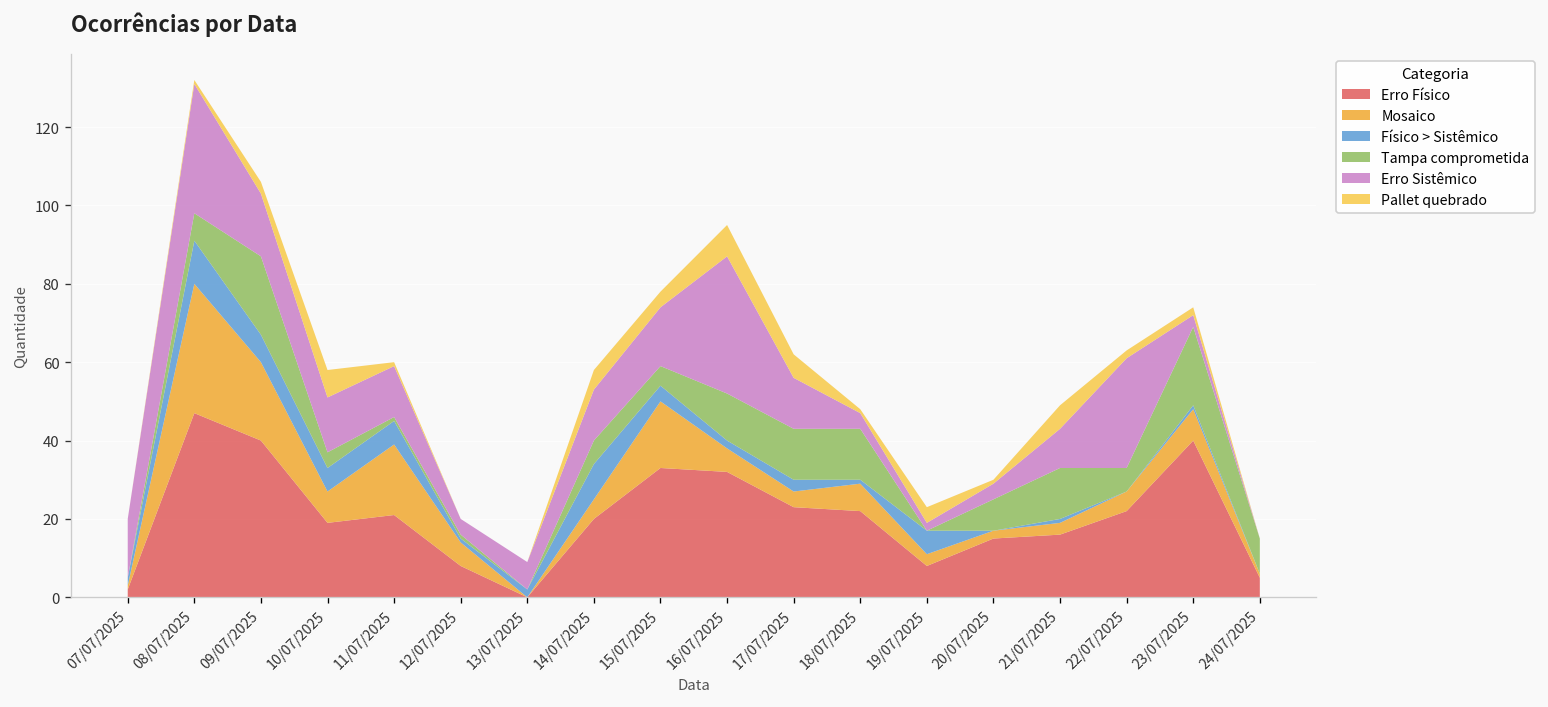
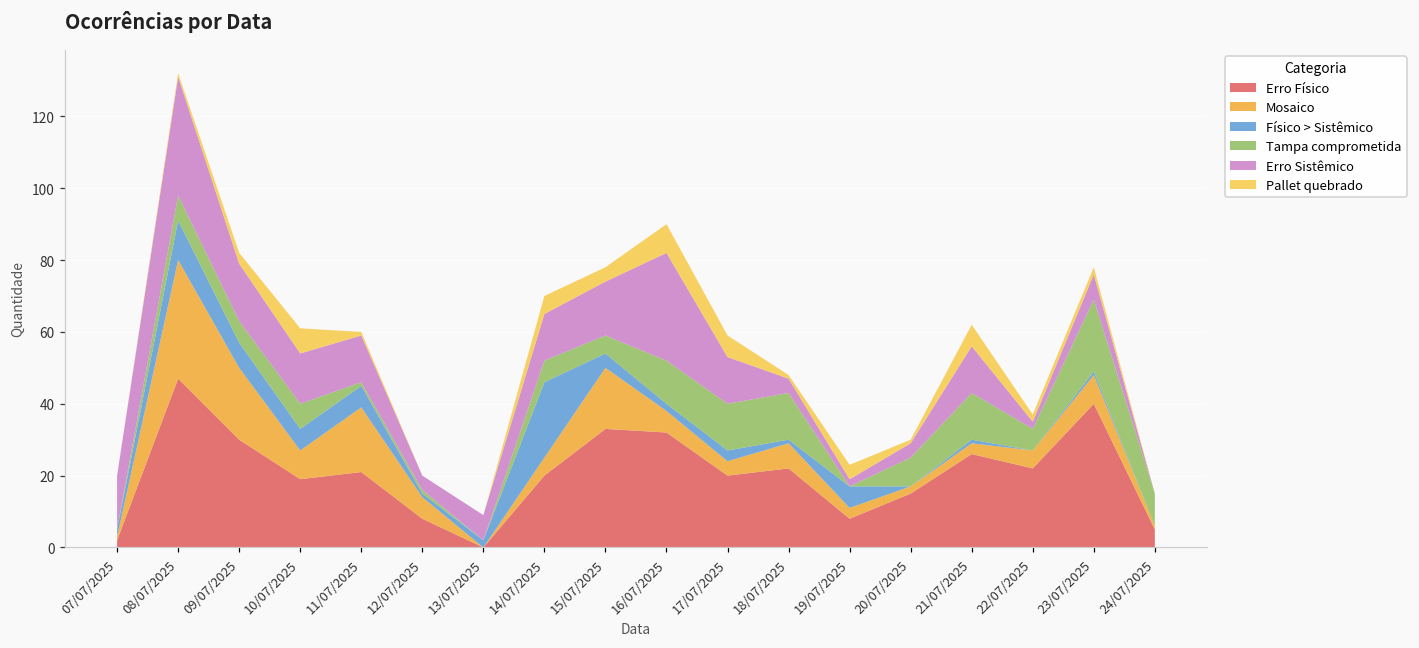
  {
    "Erro Físico": {
      "07/07/2025": 2,
      "08/07/2025": 47,
-     "09/07/2025": 40,
+     "09/07/2025": 30,
      "10/07/2025": 19,
      "11/07/2025": 21,
      "12/07/2025": 8,
      "14/07/2025": 20,
      "15/07/2025": 33,
      "16/07/2025": 32,
-     "17/07/2025": 23,
+     "17/07/2025": 20,
      "18/07/2025": 22,
      "19/07/2025": 8,
      "20/07/2025": 15,
-     "21/07/2025": 16,
+     "21/07/2025": 26,
      "22/07/2025": 22,
      "23/07/2025": 40,
      "24/07/2025": 5
    },
    "Físico > Sistêmico": {
      "08/07/2025": 11,
      "09/07/2025": 7,
      "10/07/2025": 6,
      "11/07/2025": 6,
      "12/07/2025": 1,
-     "14/07/2025": 9,
+     "14/07/2025": 21,
      "15/07/2025": 4,
      "16/07/2025": 2,
      "17/07/2025": 3,
      "18/07/2025": 1,
      "21/07/2025": 1,
      "23/07/2025": 1
    },
    "Tampa comprometida": {
      "08/07/2025": 7,
-     "09/07/2025": 20,
-     "10/07/2025": 4,
+     "09/07/2025": 6,
+     "10/07/2025": 7,
      "11/07/2025": 1,
      "12/07/2025": 1,
      "14/07/2025": 6,
      "15/07/2025": 5,
      "16/07/2025": 12,
      "17/07/2025": 13,
      "18/07/2025": 13,
      "20/07/2025": 8,
      "21/07/2025": 13,
      "22/07/2025": 6,
      "23/07/2025": 20
    },
    "Erro Sistêmico": {
      "08/07/2025": 33,
      "09/07/2025": 16,
      "10/07/2025": 14,
      "11/07/2025": 13,
      "14/07/2025": 13,
      "15/07/2025": 15,
-     "16/07/2025": 35,
+     "16/07/2025": 30,
      "17/07/2025": 13,
      "18/07/2025": 4,
      "19/07/2025": 2,
      "20/07/2025": 4,
-     "21/07/2025": 10,
-     "22/07/2025": 28,
-     "23/07/2025": 3
+     "21/07/2025": 13,
+     "22/07/2025": 2,
+     "23/07/2025": 7
    }
  }
